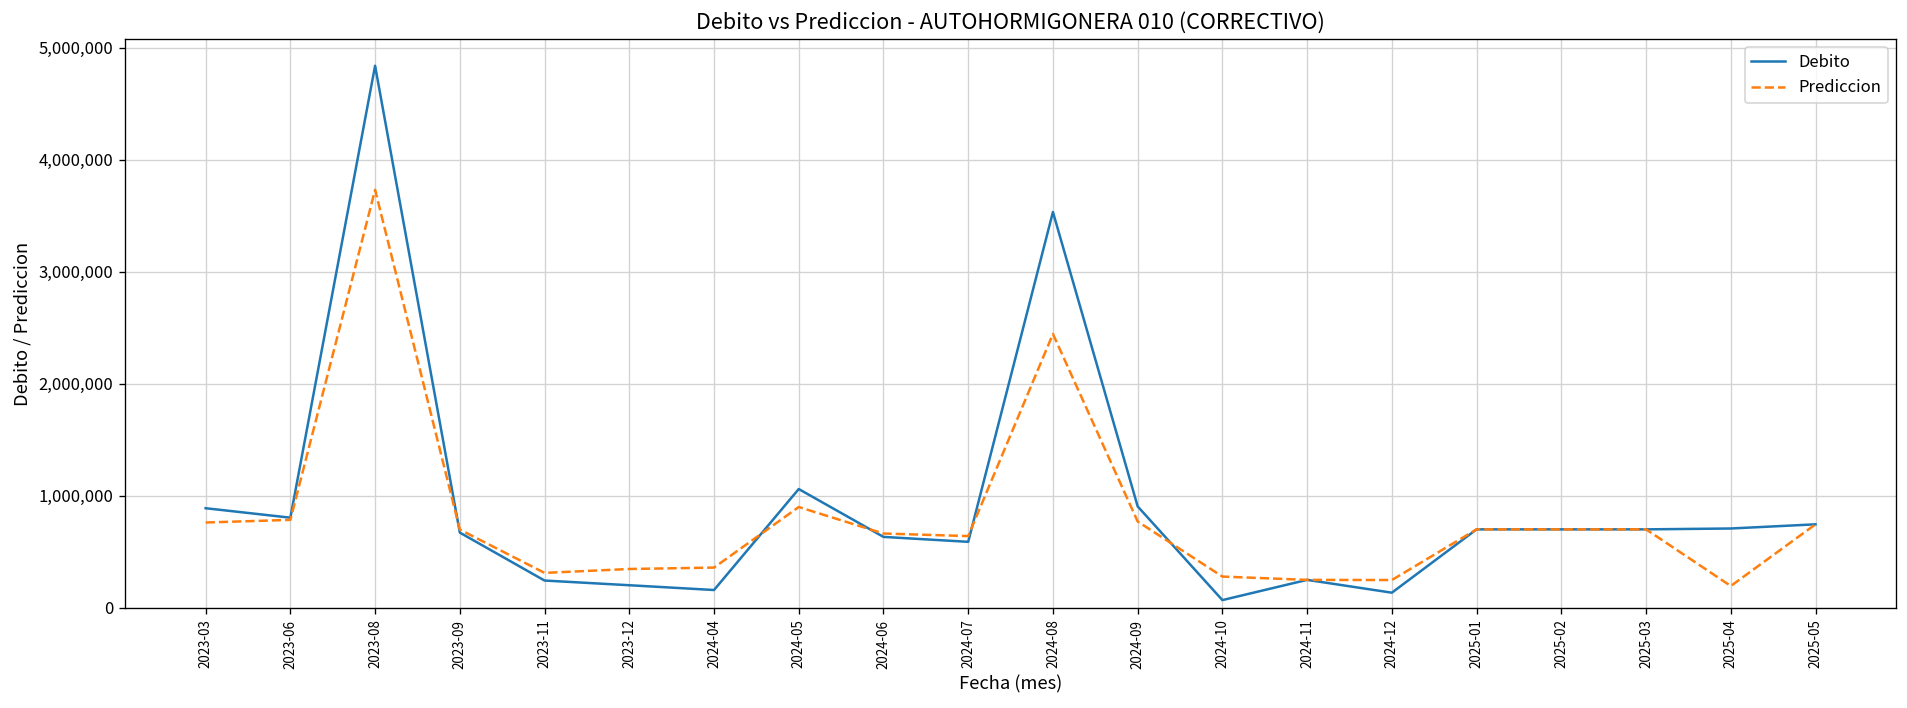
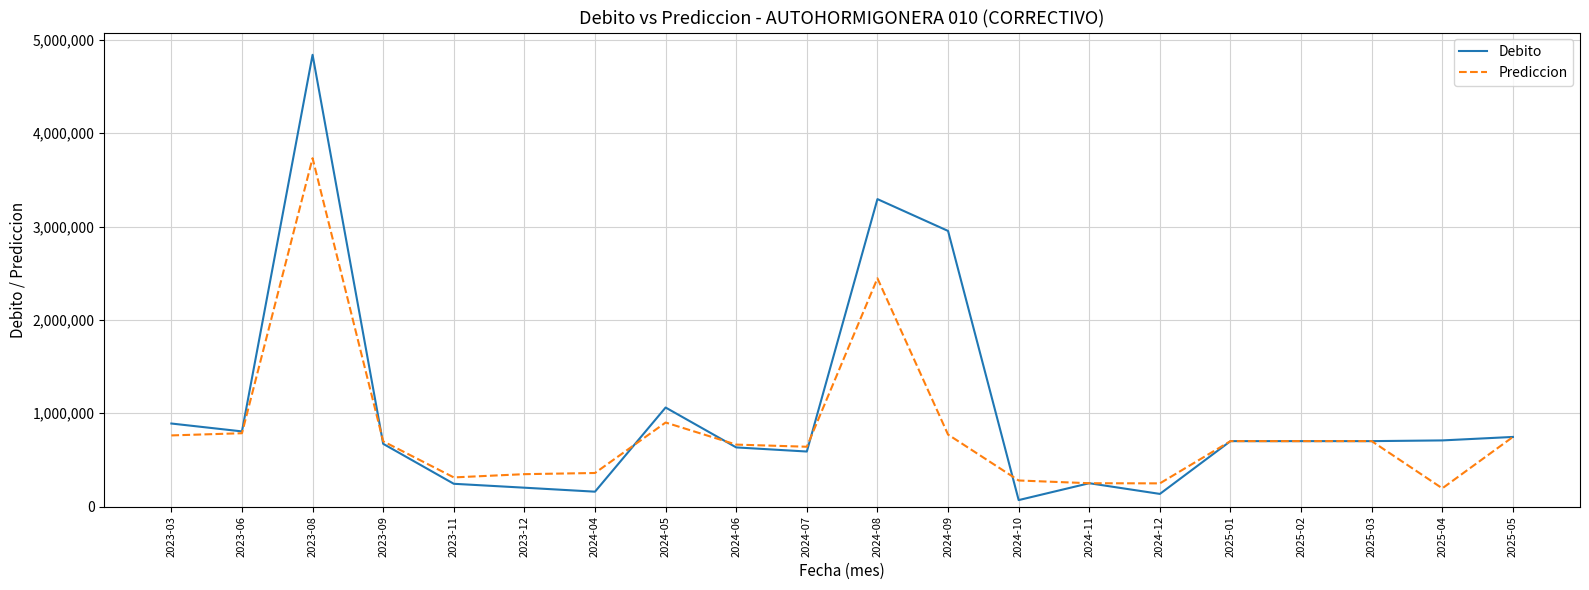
  {
    "Debito": {
      "2023-03": "900,000",
      "2023-08": "4,800,000",
      "2023-11": "200,000",
      "2023-12": "200,000",
      "2024-04": "200,000",
      "2024-05": "1,100,000",
      "2024-06": "600,000",
      "2024-07": "600,000",
-     "2024-08": "3,500,000",
-     "2024-09": "900,000",
+     "2024-08": "3,300,000",
+     "2024-09": "3,000,000",
      "2024-10": "100,000",
      "2024-12": "100,000",
      "2025-04": "700,000"
    },
    "Prediccion": {
      "2023-03": "800,000",
      "2023-08": "3,700,000",
      "2023-11": "300,000",
      "2023-12": "300,000",
      "2024-04": "400,000",
      "2024-05": "900,000",
      "2024-06": "700,000",
      "2024-07": "600,000",
      "2024-08": "2,400,000",
      "2024-09": "800,000",
      "2024-10": "300,000",
      "2024-12": "200,000",
      "2025-04": "200,000"
    }
  }
